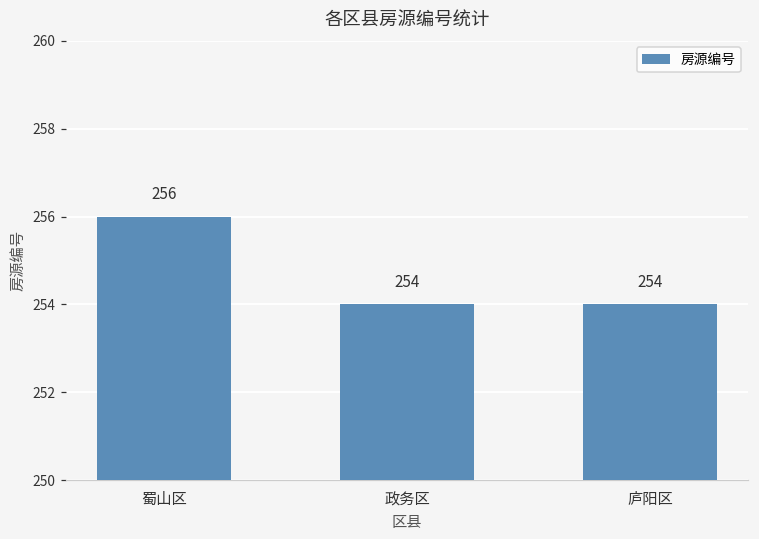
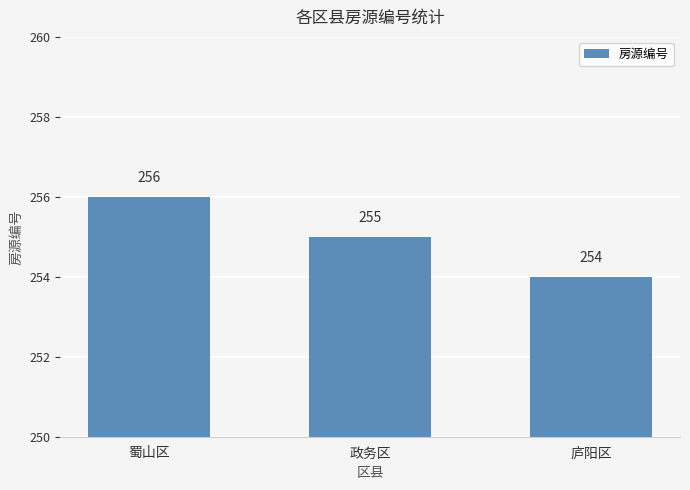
  {
    "蜀山区": 256,
-   "政务区": 254,
+   "政务区": 255,
    "庐阳区": 254
  }
